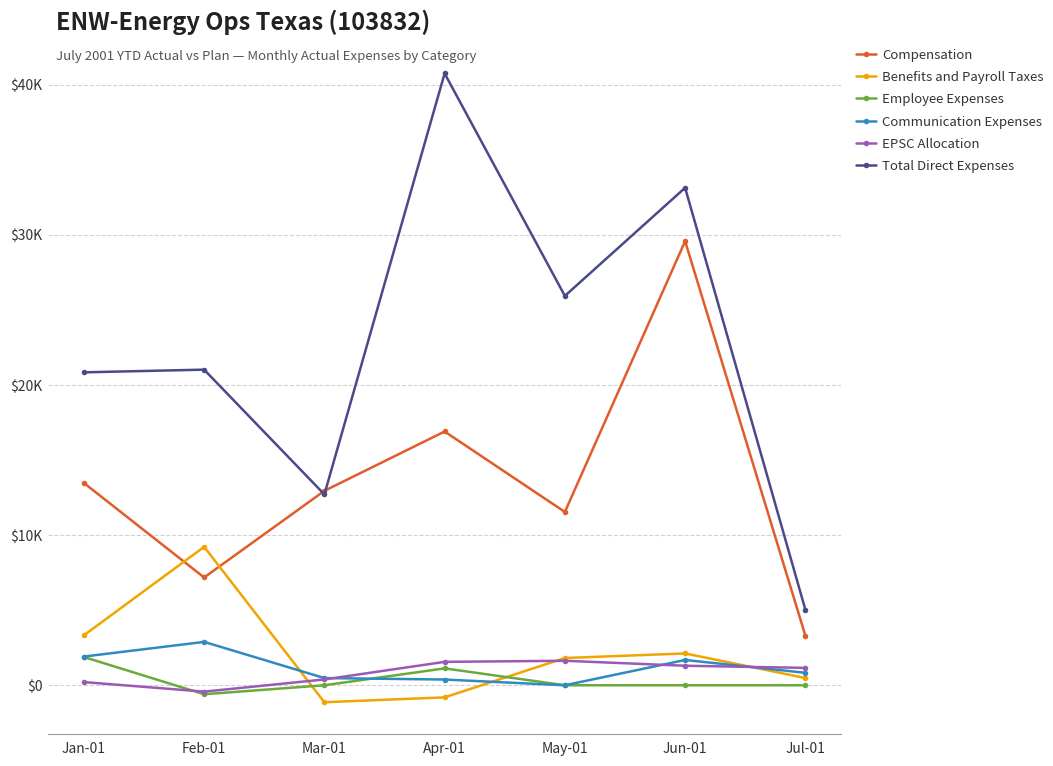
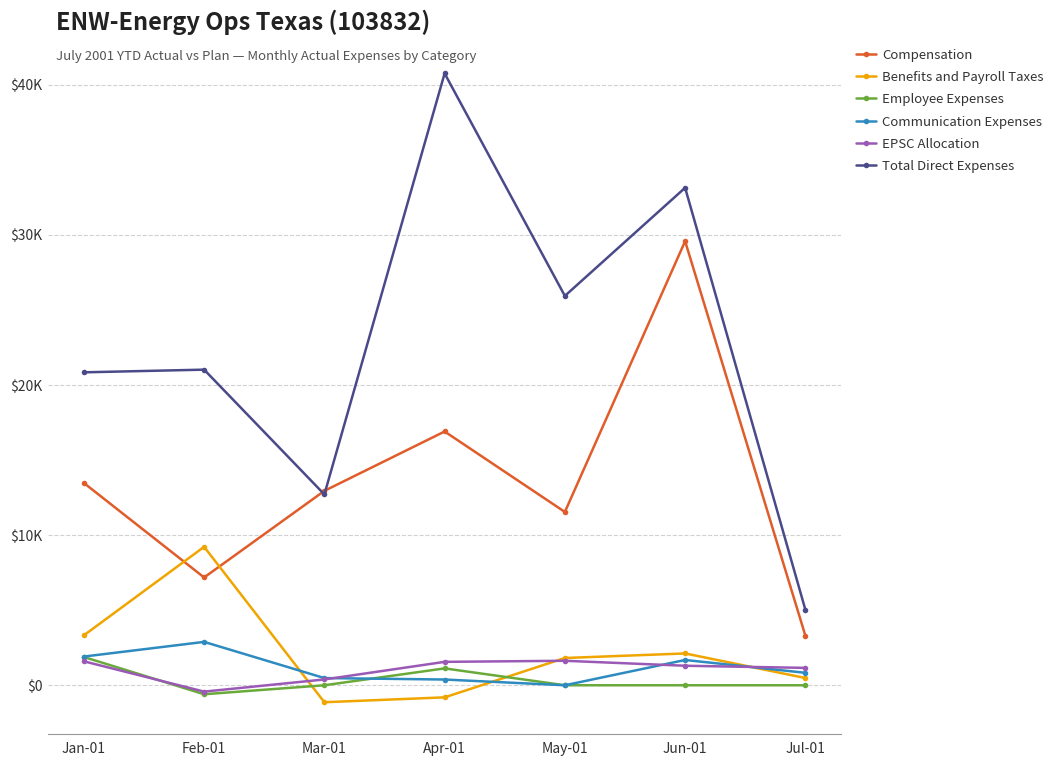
  {
    "Compensation": {
      "Jan-01": "$13500",
      "Feb-01": "$7200",
      "Mar-01": "$12900",
      "Apr-01": "$16900",
      "May-01": "$11500",
      "Jun-01": "$29600",
      "Jul-01": "$3300"
    },
    "Benefits and Payroll Taxes": {
      "Jan-01": "$3300",
      "Feb-01": "$9200",
      "Mar-01": "$-1100",
      "Apr-01": "$-800",
      "May-01": "$1800",
      "Jun-01": "$2100",
      "Jul-01": "$500"
    },
    "Employee Expenses": {
      "Feb-01": "$-600",
      "Mar-01": "$0",
      "Apr-01": "$1100",
      "Jun-01": "$0",
      "Jul-01": "$0"
    },
    "Communication Expenses": {
      "Feb-01": "$2900",
      "Apr-01": "$400",
      "Jun-01": "$1700",
      "Jul-01": "$800"
    },
    "EPSC Allocation": {
-     "Jan-01": "$200",
+     "Jan-01": "$1600",
      "Feb-01": "$-400",
      "Apr-01": "$1600",
      "May-01": "$1600",
      "Jun-01": "$1300",
      "Jul-01": "$1200"
    },
    "Total Direct Expenses": {
      "Jan-01": "$20800",
      "Feb-01": "$21000",
      "Mar-01": "$12700",
      "Apr-01": "$40700",
      "May-01": "$25900",
      "Jun-01": "$33100",
      "Jul-01": "$5000"
    }
  }
